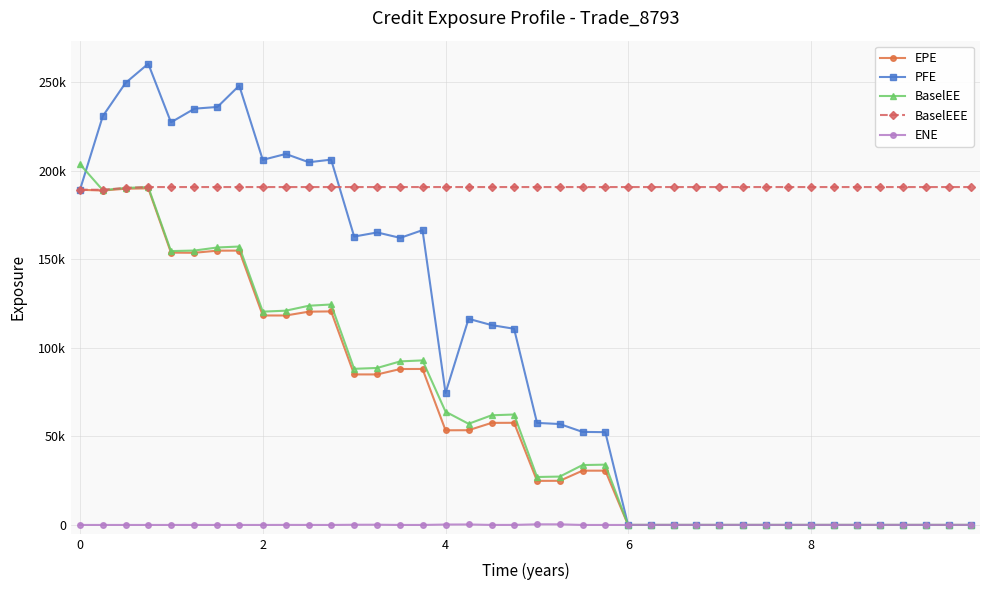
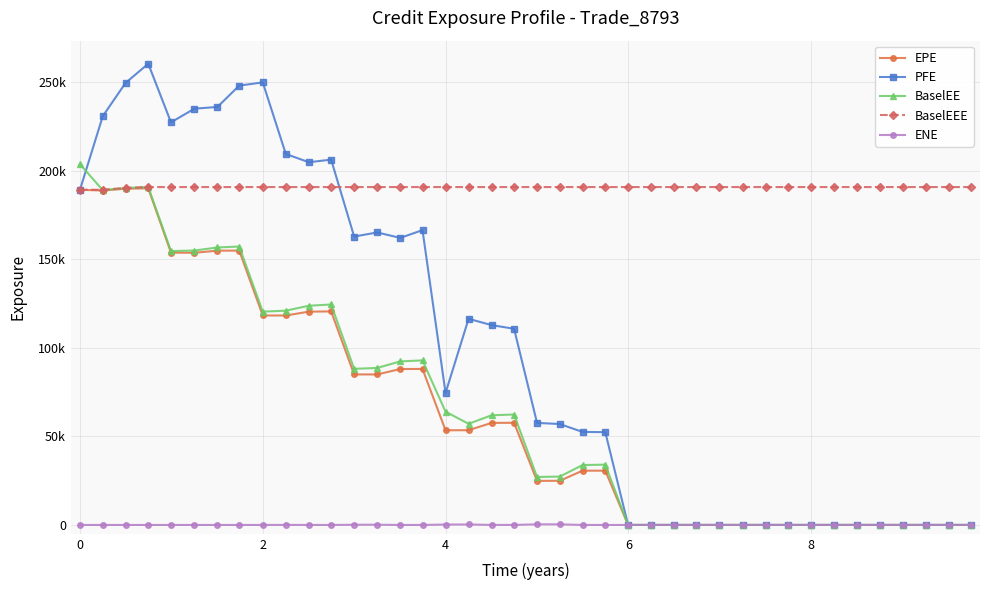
  {
    "PFE": {
-     "2": 206000,
+     "2": 250000,
      "4": 75000
    },
    "BaselEE": {
      "0": 204000,
      "2": 120000,
      "4": 64000
    },
    "ENE": {
      "0": 0,
      "2": 0,
      "4": 0
    }
  }
